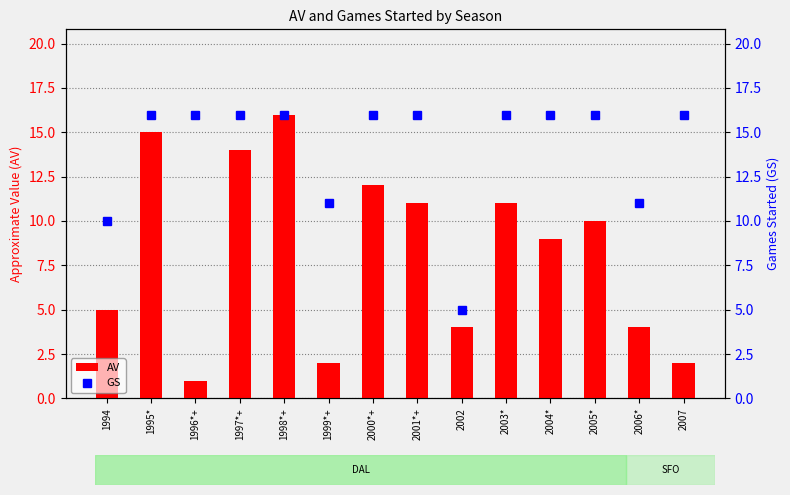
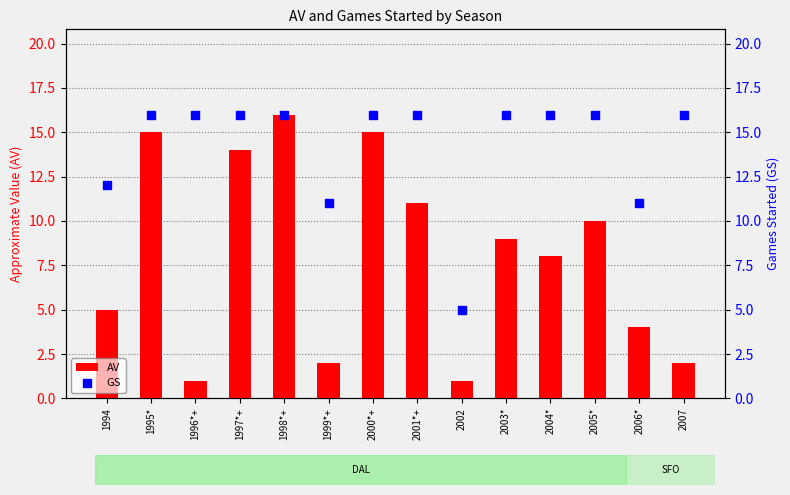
  {
    "AV": {
      "1994": 5,
      "1995*": 15,
      "1996*+": 1,
      "1997*+": 14,
      "1998*+": 16,
      "1999*+": 2,
-     "2000*+": 12,
+     "2000*+": 15,
      "2001*+": 11,
-     "2002": 4,
-     "2003*": 11,
-     "2004*": 9,
+     "2002": 1,
+     "2003*": 9,
+     "2004*": 8,
      "2005*": 10,
      "2006*": 4,
      "2007": 2
    },
    "GS": {
-     "1994": 10,
+     "1994": 12,
      "1995*": 16,
      "1996*+": 16,
      "1997*+": 16,
      "1998*+": 16,
      "1999*+": 11,
      "2000*+": 16,
      "2001*+": 16,
      "2002": 5,
      "2003*": 16,
      "2004*": 16,
      "2005*": 16,
      "2006*": 11,
      "2007": 16
    }
  }
